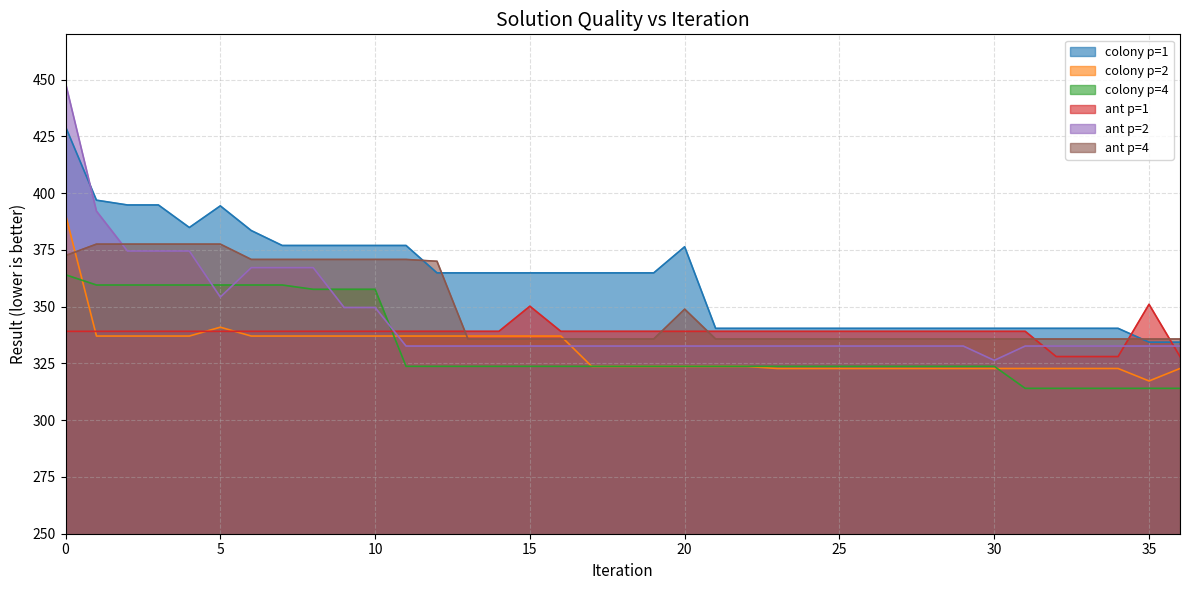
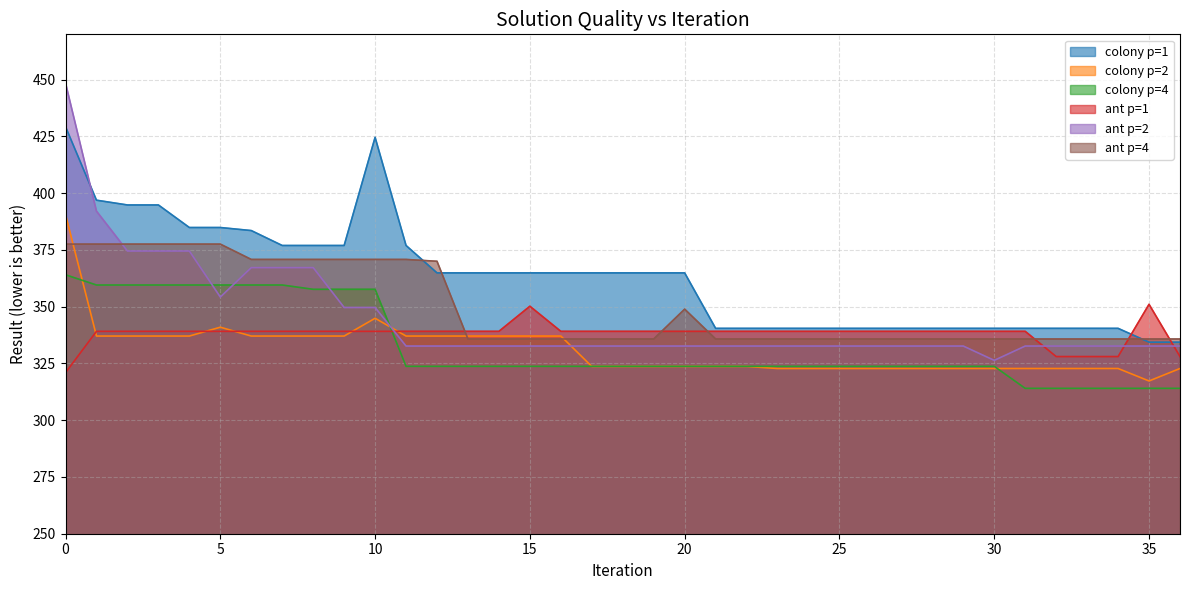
  {
    "colony p=1": {
      "0": 429,
-     "5": 394,
-     "10": 377,
+     "5": 385,
+     "10": 425,
      "15": 365,
-     "20": 376,
+     "20": 365,
      "25": 340,
      "30": 340,
      "35": 334
    },
    "colony p=2": {
      "0": 391,
      "5": 341,
-     "10": 337,
+     "10": 345,
      "15": 337,
      "35": 317
    },
    "colony p=4": {
      "0": 364,
      "5": 360,
      "10": 358,
      "15": 324,
      "35": 314
    },
    "ant p=1": {
-     "0": 339,
+     "0": 321,
      "5": 339,
      "10": 339,
      "15": 350,
      "20": 339,
      "25": 339,
      "30": 339,
      "35": 351
    },
    "ant p=2": {
      "0": 449,
      "5": 354,
      "10": 350,
      "15": 333,
      "20": 333,
      "25": 333,
      "30": 326,
      "35": 333
    },
    "ant p=4": {
-     "0": 373,
+     "0": 378,
      "5": 378,
      "10": 371,
      "15": 336,
      "20": 349,
      "25": 336,
      "30": 336,
      "35": 336
    }
  }
